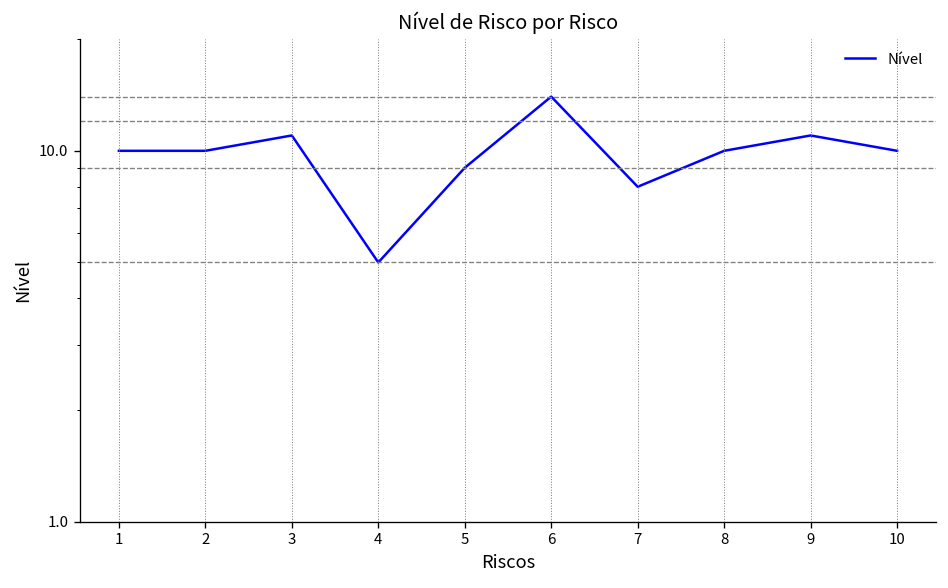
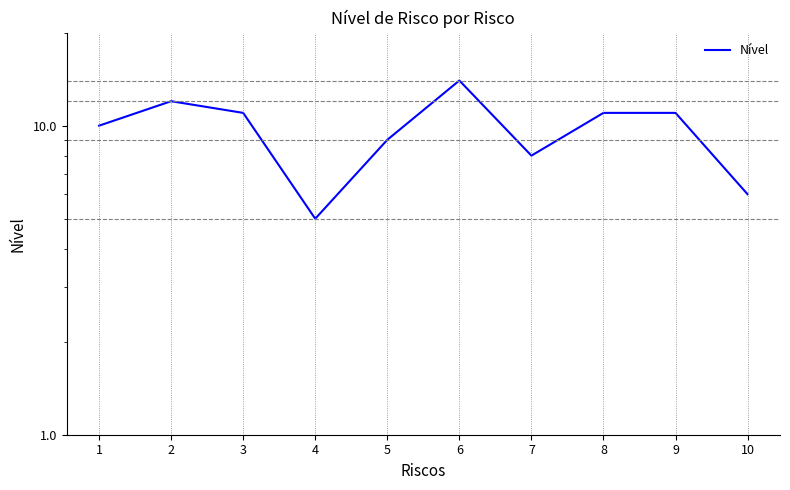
  {
    "1": 10,
-   "2": 10,
+   "2": 12,
    "3": 11,
    "4": 5,
    "5": 9,
    "6": 14,
    "7": 8,
-   "8": 10,
+   "8": 11,
    "9": 11,
-   "10": 10
+   "10": 6
  }
